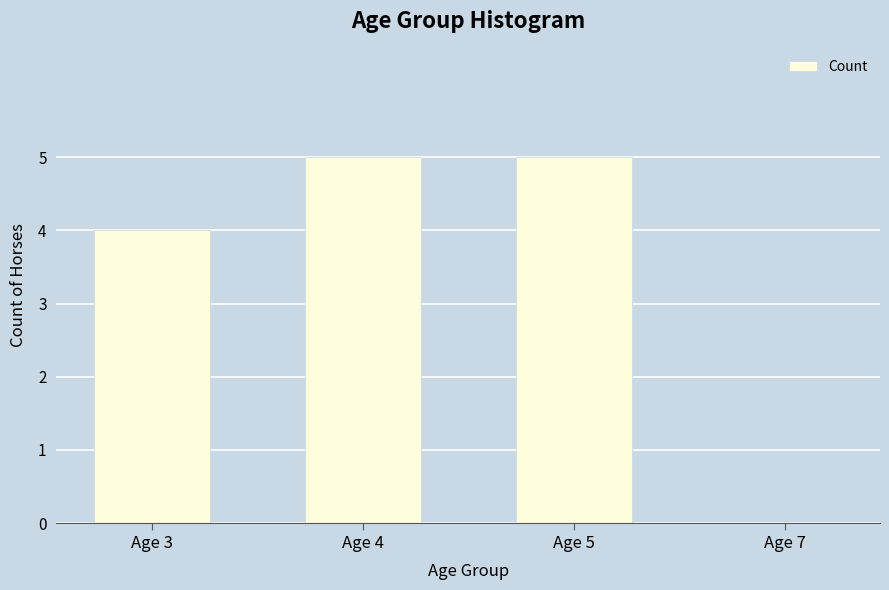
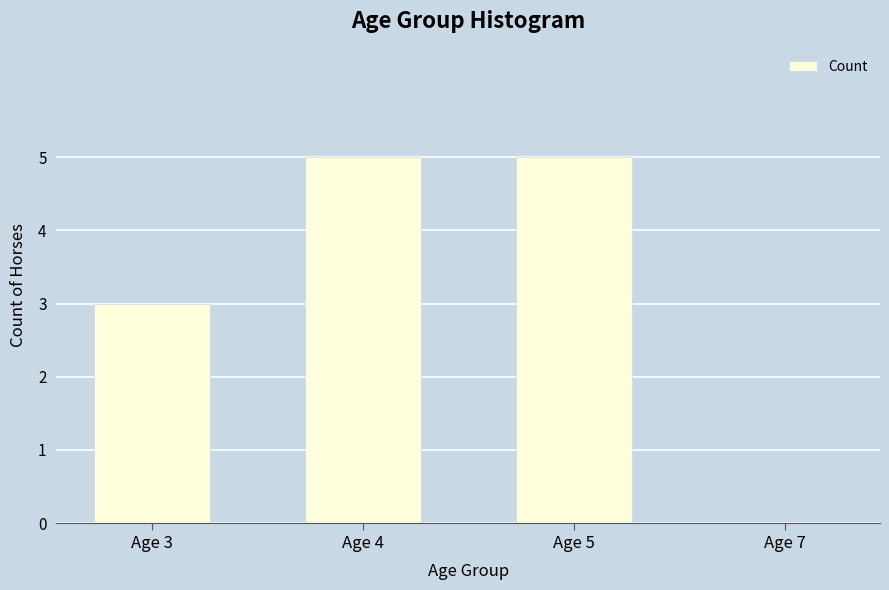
  {
-   "Age 3": 4,
+   "Age 3": 3,
    "Age 4": 5,
    "Age 5": 5,
    "Age 7": 0
  }
